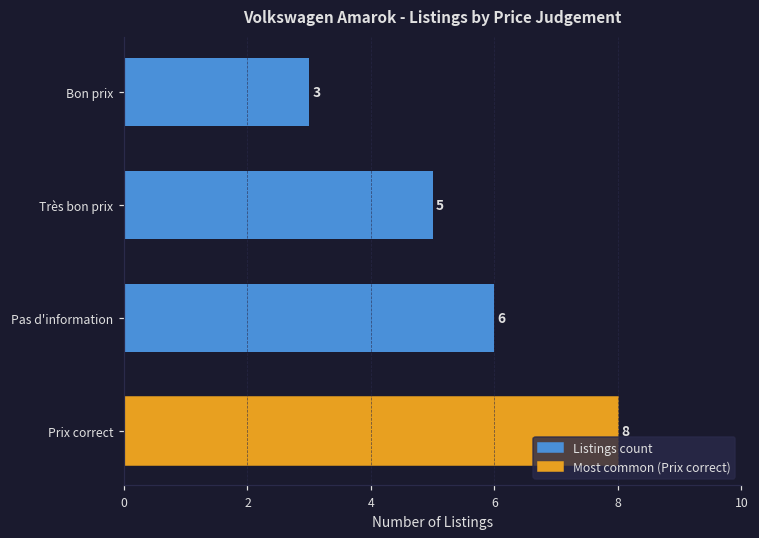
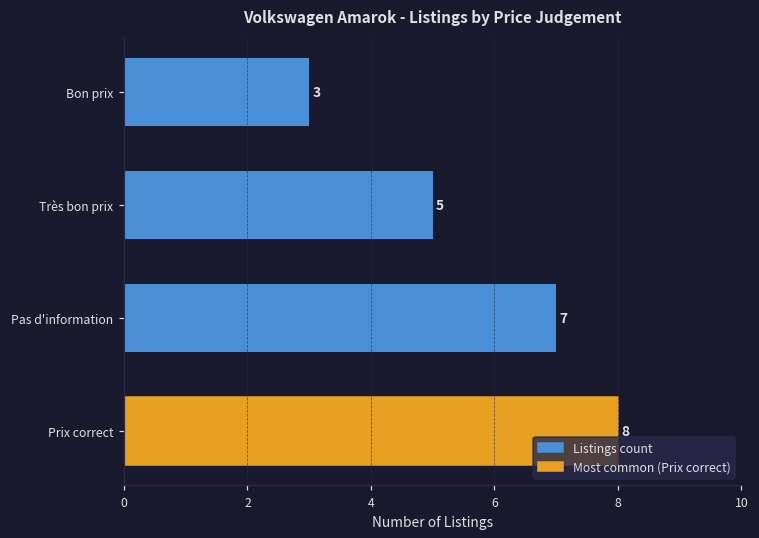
  {
    "Bon prix": 3,
    "Très bon prix": 5,
-   "Pas d'information": 6,
+   "Pas d'information": 7,
    "Prix correct": 8
  }
